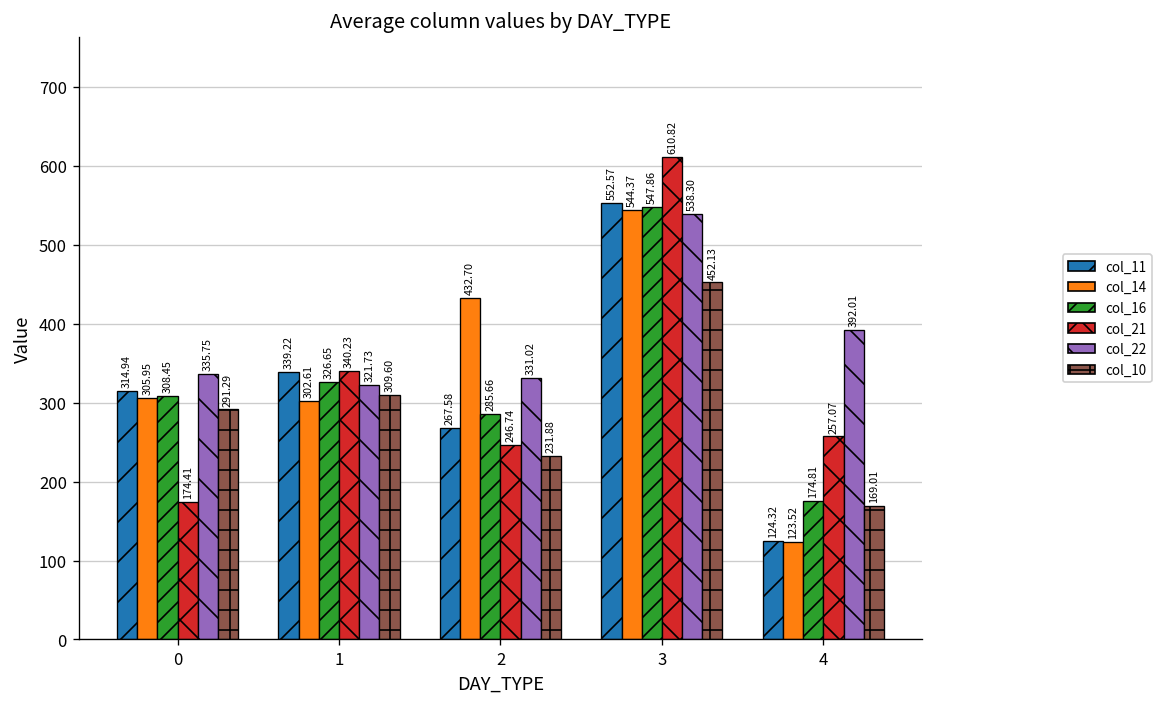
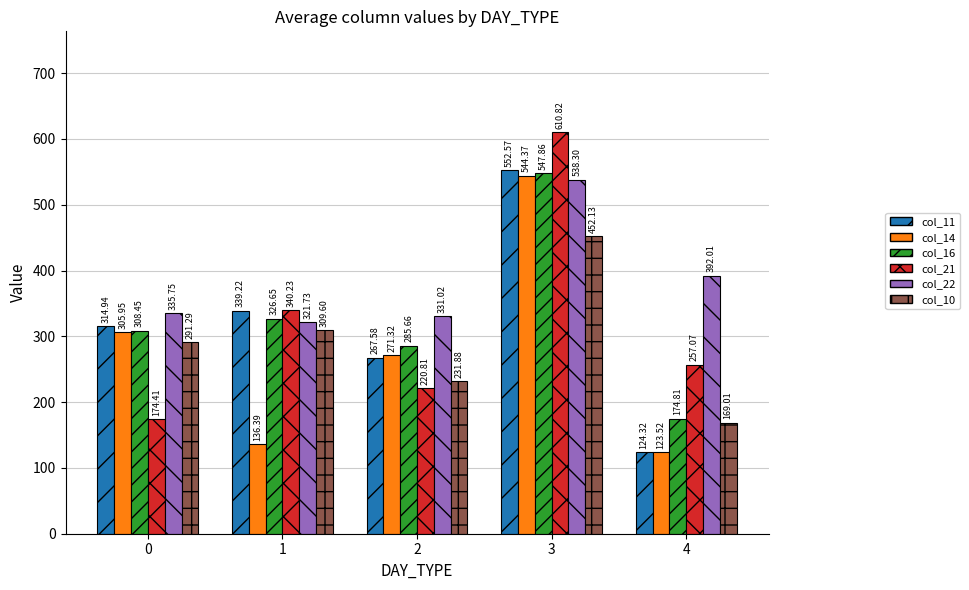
  {
    "col_11": {
      "0": 314.94,
      "1": 339.22,
      "2": 267.58,
      "3": 552.57,
      "4": 124.32
    },
    "col_14": {
      "0": 305.95,
-     "1": 302.61,
-     "2": 432.70,
+     "1": 136.39,
+     "2": 271.32,
      "3": 544.37,
      "4": 123.52
    },
    "col_16": {
      "0": 308.45,
      "1": 326.65,
      "2": 285.66,
      "3": 547.86,
      "4": 174.81
    },
    "col_21": {
      "0": 174.41,
      "1": 340.23,
-     "2": 246.74,
+     "2": 220.81,
      "3": 610.82,
      "4": 257.07
    },
    "col_22": {
      "0": 335.75,
      "1": 321.73,
      "2": 331.02,
      "3": 538.30,
      "4": 392.01
    },
    "col_10": {
      "0": 291.29,
      "1": 309.60,
      "2": 231.88,
      "3": 452.13,
      "4": 169.01
    }
  }
